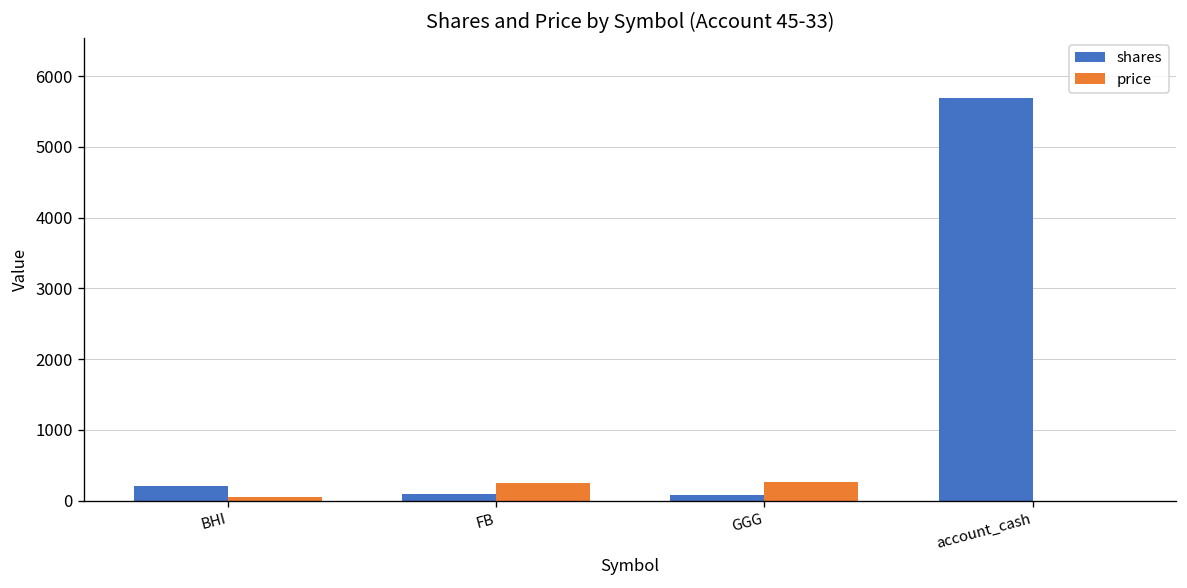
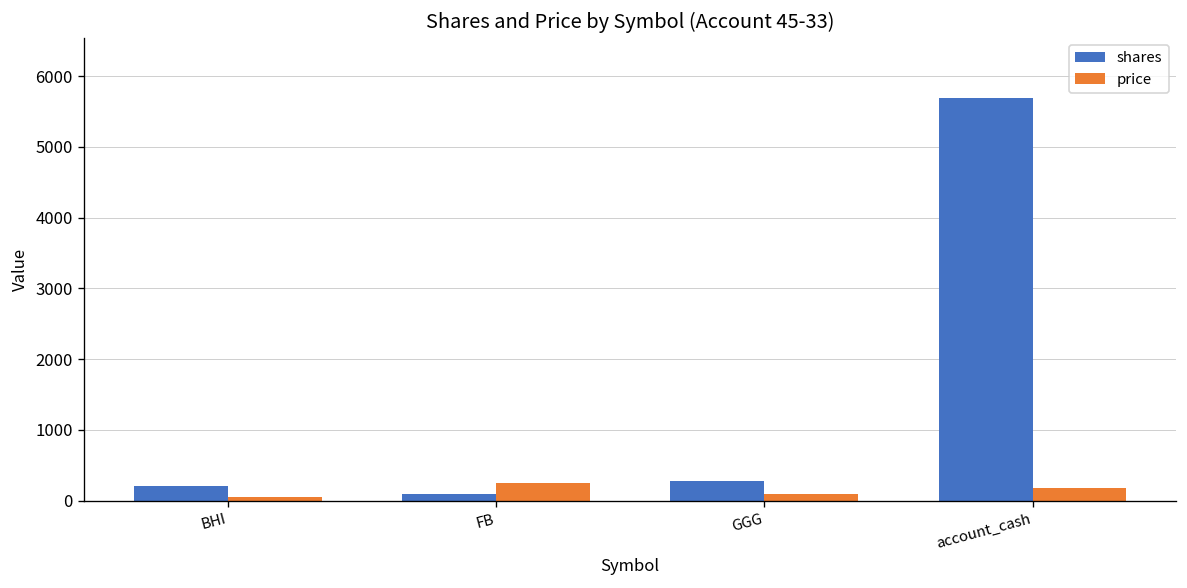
  {
    "shares": {
      "BHI": 200,
      "FB": 100,
-     "GGG": 100,
+     "GGG": 300,
      "account_cash": 5700
    },
    "price": {
      "BHI": 100,
      "FB": 300,
-     "GGG": 300,
-     "account_cash": 0
+     "GGG": 100,
+     "account_cash": 200
    }
  }
